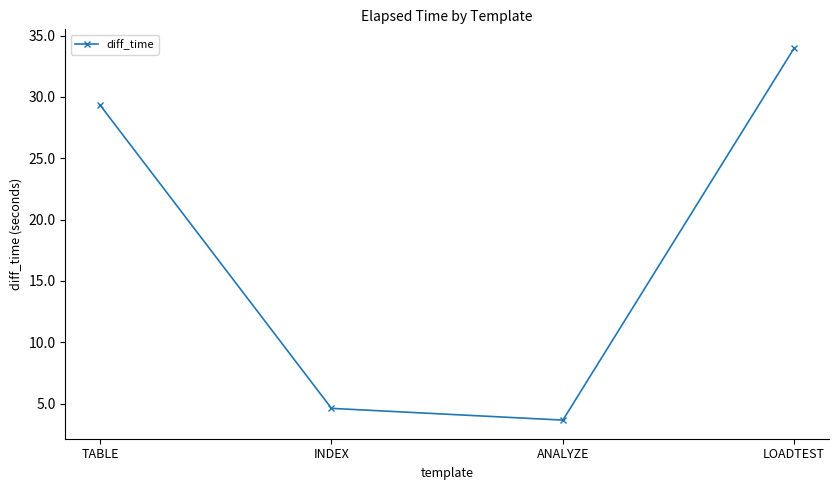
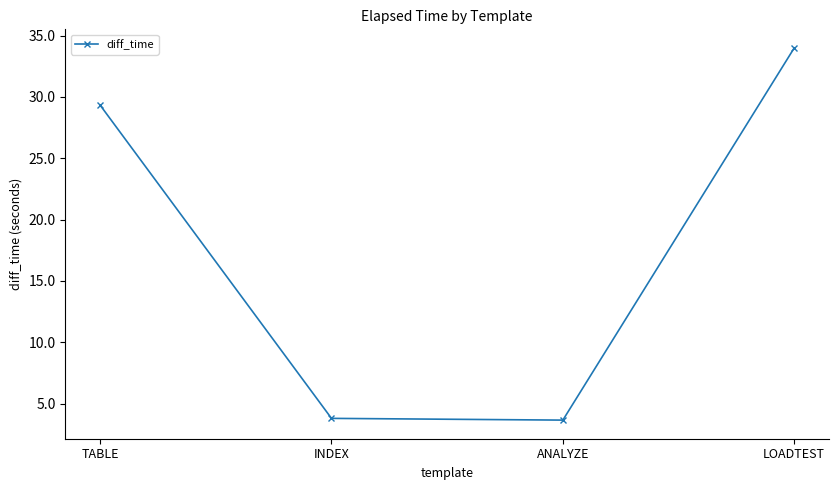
  {
    "TABLE": 29.3,
-   "INDEX": 4.6,
+   "INDEX": 3.8,
    "ANALYZE": 3.7,
    "LOADTEST": 34.0
  }
